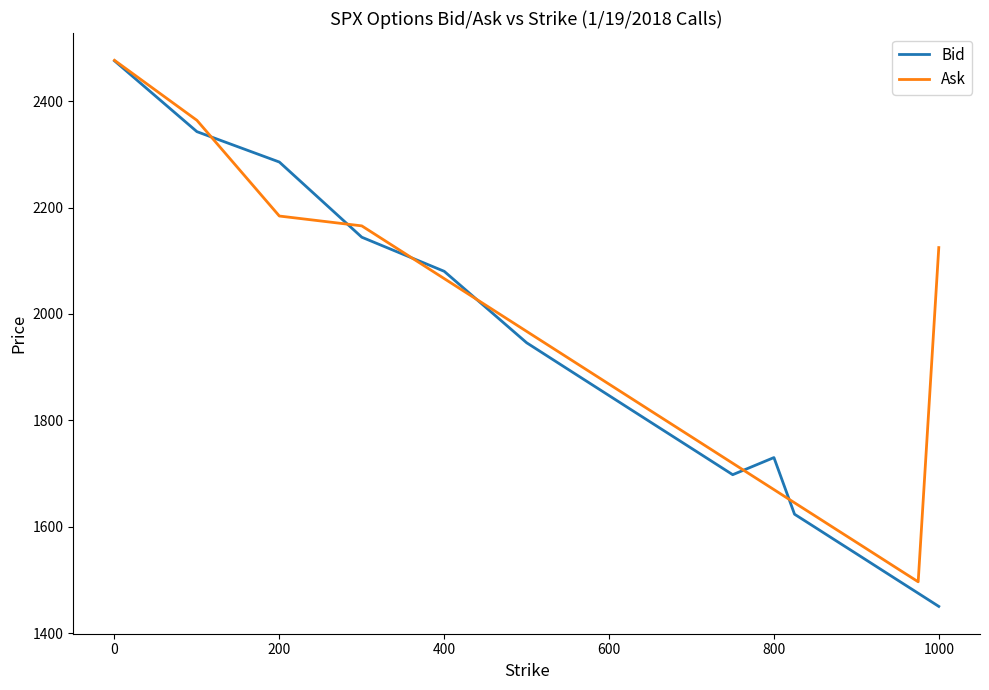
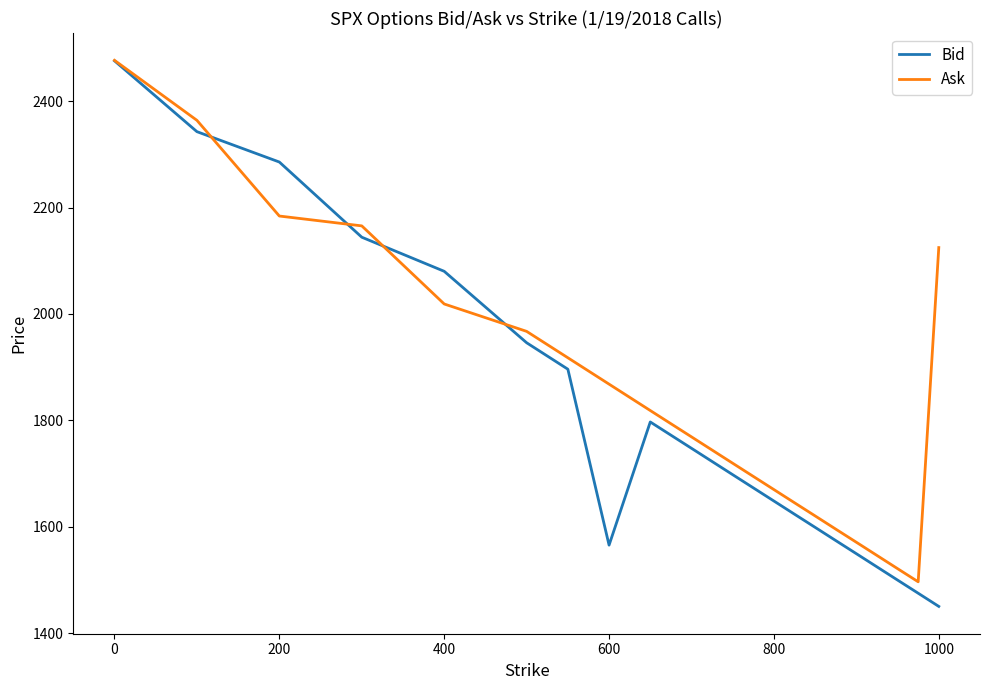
  {
    "Bid": {
      "200": 2290,
      "400": 2080,
-     "600": 1850,
-     "800": 1730,
+     "600": 1570,
+     "800": 1650,
      "1000": 1450
    },
    "Ask": {
      "200": 2180,
-     "400": 2070,
+     "400": 2020,
      "600": 1870,
      "800": 1670,
      "1000": 2120
    }
  }
